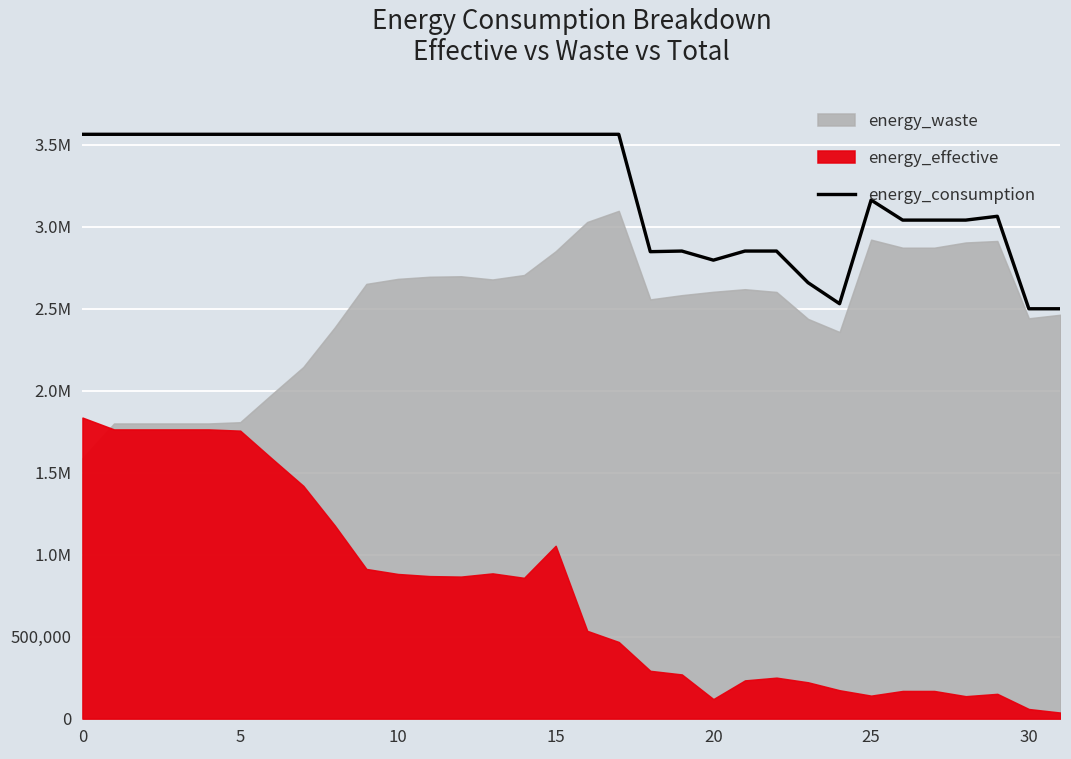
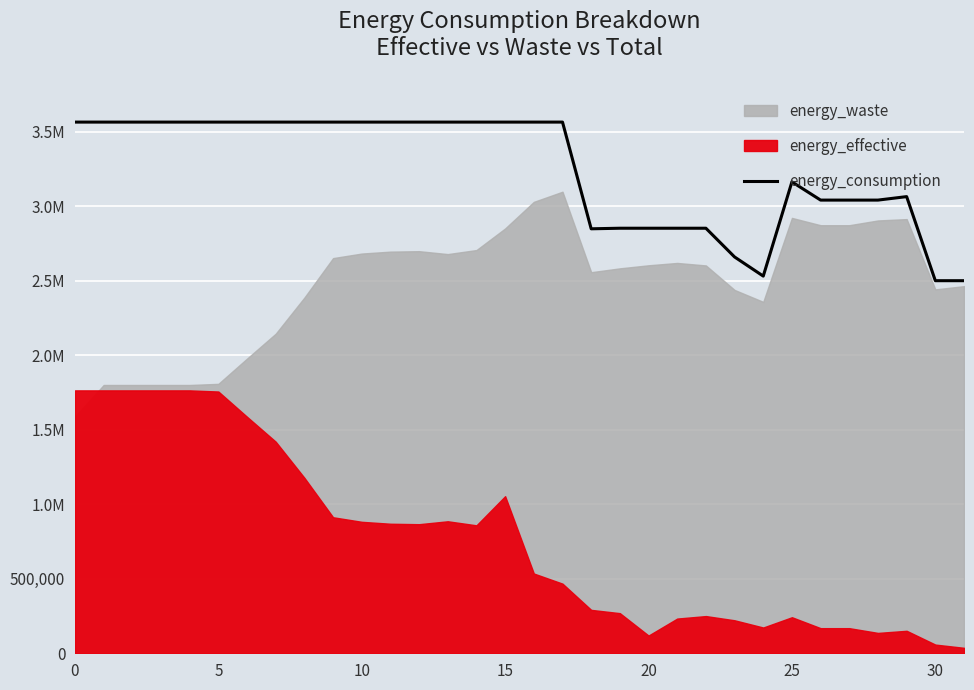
  {
    "energy_consumption": {
      "0": "3,560,000",
      "5": "3,560,000",
      "10": "3,560,000",
      "15": "3,560,000",
-     "20": "2,800,000",
+     "20": "2,850,000",
      "25": "3,160,000",
      "30": "2,500,000"
    },
    "energy_waste": {
      "0": "1,590,000",
      "5": "1,810,000",
      "10": "2,680,000",
      "15": "2,850,000",
      "20": "2,600,000",
      "25": "2,920,000",
      "30": "2,440,000"
    },
    "energy_effective": {
-     "0": "1,840,000",
+     "0": "1,760,000",
      "5": "1,760,000",
      "10": "880,000",
      "15": "1,050,000",
      "20": "120,000",
-     "25": "140,000",
+     "25": "240,000",
      "30": "60,000"
    }
  }
